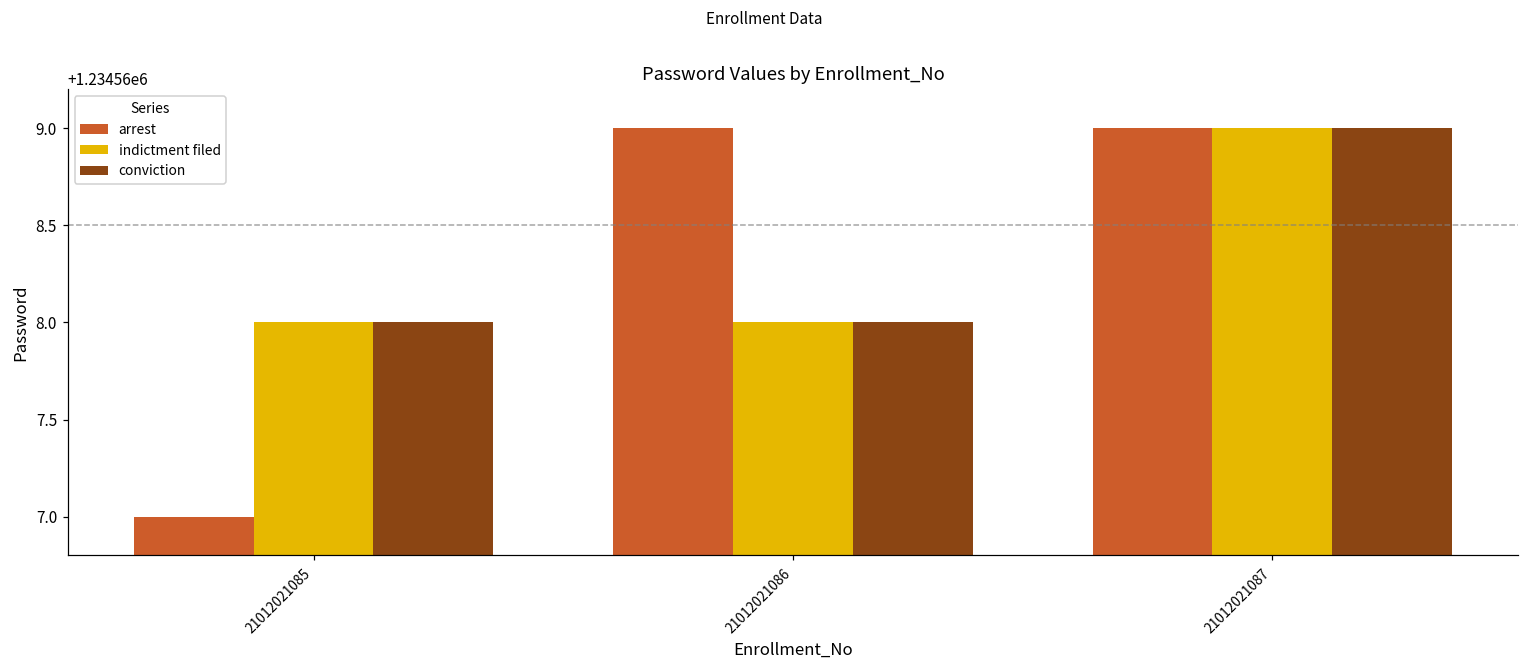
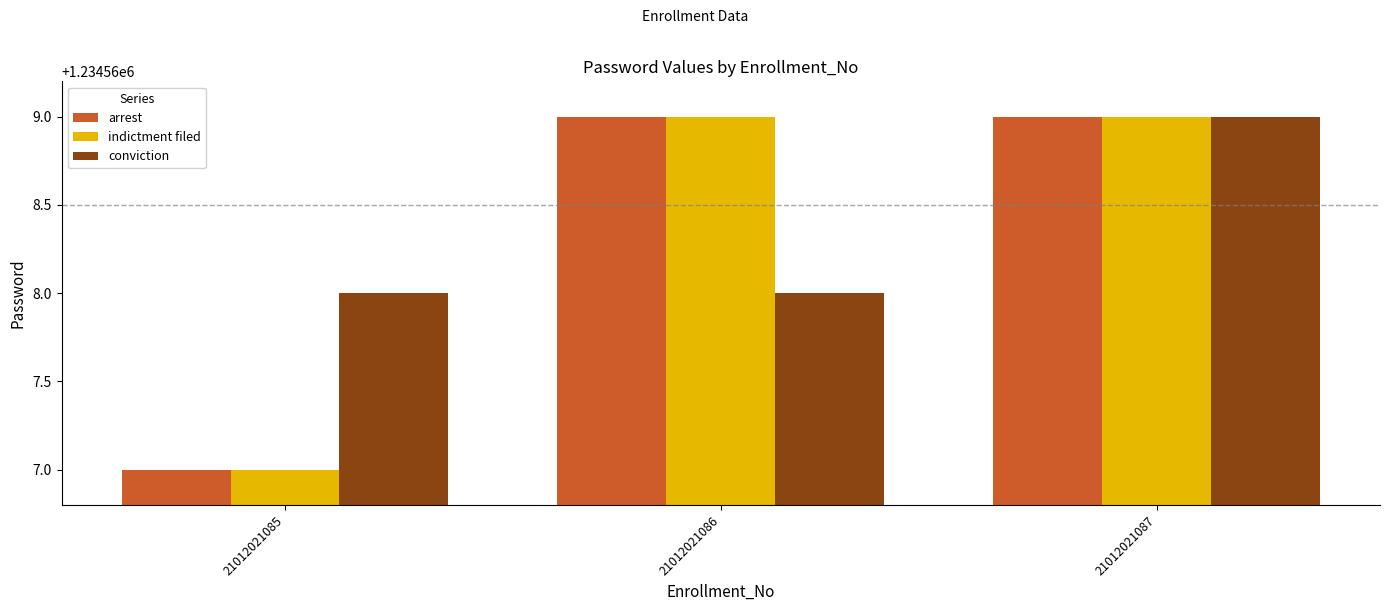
  {
    "arrest": {
      "21012021085": 1234567,
      "21012021086": 1234569,
      "21012021087": 1234569
    },
    "indictment filed": {
-     "21012021085": 1234568,
-     "21012021086": 1234568,
+     "21012021085": 1234567,
+     "21012021086": 1234569,
      "21012021087": 1234569
    },
    "conviction": {
      "21012021085": 1234568,
      "21012021086": 1234568,
      "21012021087": 1234569
    }
  }
